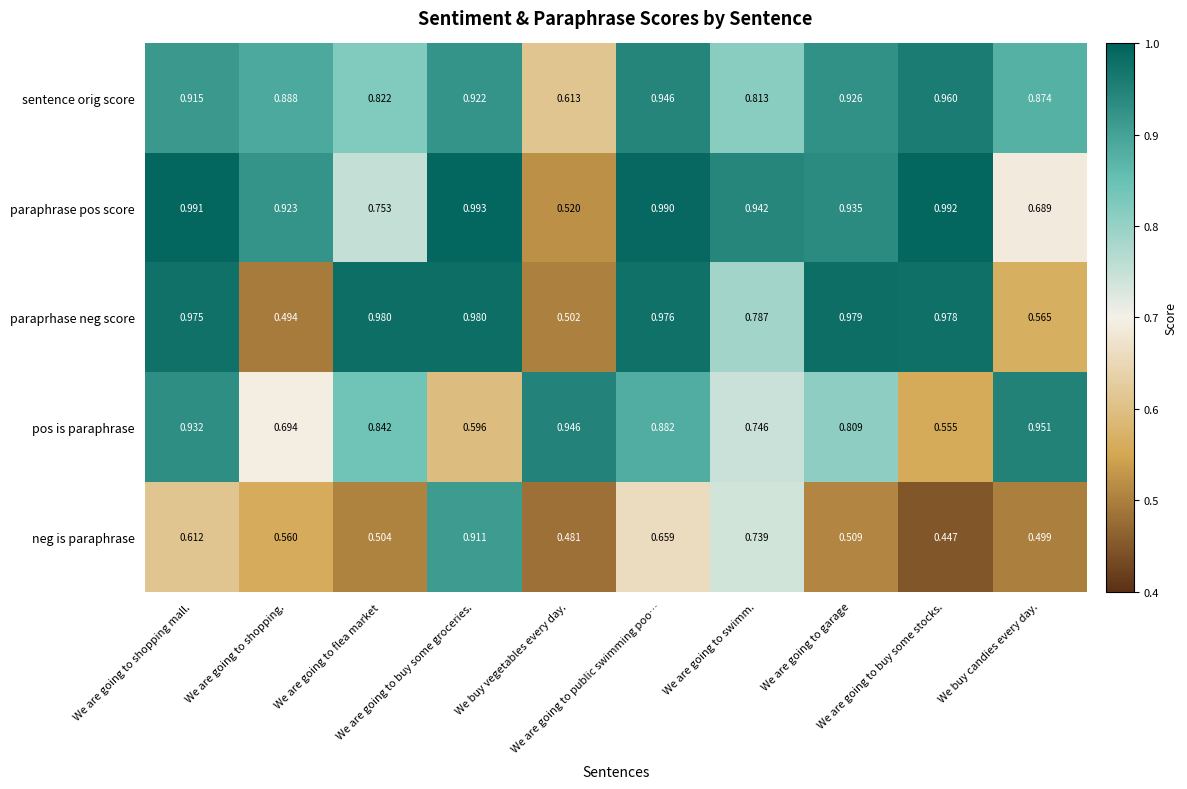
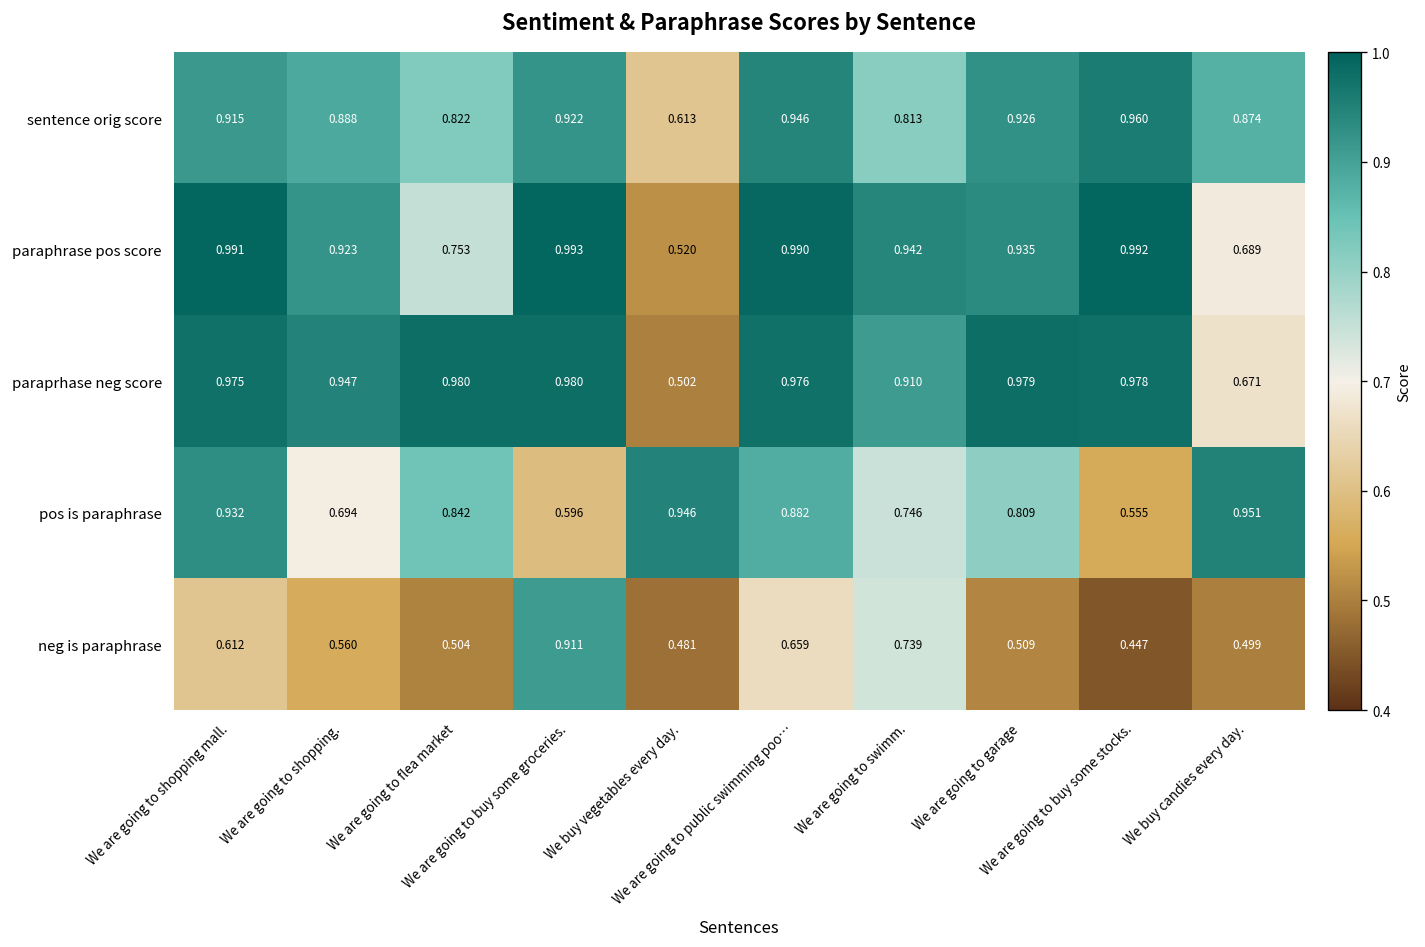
  {
    "sentence orig score": {
      "We are going to shopping mall.": 0.915,
      "We are going to shopping.": 0.888,
      "We are going to flea market": 0.822,
      "We are going to buy some groceries.": 0.922,
      "We buy vegetables every day.": 0.613,
      "We are going to public swimming poo…": 0.946,
      "We are going to swimm.": 0.813,
      "We are going to garage": 0.926,
      "We are going to buy some stocks.": 0.960,
      "We buy candies every day.": 0.874
    },
    "paraphrase pos score": {
      "We are going to shopping mall.": 0.991,
      "We are going to shopping.": 0.923,
      "We are going to flea market": 0.753,
      "We are going to buy some groceries.": 0.993,
      "We buy vegetables every day.": 0.520,
      "We are going to public swimming poo…": 0.990,
      "We are going to swimm.": 0.942,
      "We are going to garage": 0.935,
      "We are going to buy some stocks.": 0.992,
      "We buy candies every day.": 0.689
    },
    "paraprhase neg score": {
      "We are going to shopping mall.": 0.975,
-     "We are going to shopping.": 0.494,
+     "We are going to shopping.": 0.947,
      "We are going to flea market": 0.980,
      "We are going to buy some groceries.": 0.980,
      "We buy vegetables every day.": 0.502,
      "We are going to public swimming poo…": 0.976,
-     "We are going to swimm.": 0.787,
+     "We are going to swimm.": 0.910,
      "We are going to garage": 0.979,
      "We are going to buy some stocks.": 0.978,
-     "We buy candies every day.": 0.565
+     "We buy candies every day.": 0.671
    },
    "pos is paraphrase": {
      "We are going to shopping mall.": 0.932,
      "We are going to shopping.": 0.694,
      "We are going to flea market": 0.842,
      "We are going to buy some groceries.": 0.596,
      "We buy vegetables every day.": 0.946,
      "We are going to public swimming poo…": 0.882,
      "We are going to swimm.": 0.746,
      "We are going to garage": 0.809,
      "We are going to buy some stocks.": 0.555,
      "We buy candies every day.": 0.951
    },
    "neg is paraphrase": {
      "We are going to shopping mall.": 0.612,
      "We are going to shopping.": 0.560,
      "We are going to flea market": 0.504,
      "We are going to buy some groceries.": 0.911,
      "We buy vegetables every day.": 0.481,
      "We are going to public swimming poo…": 0.659,
      "We are going to swimm.": 0.739,
      "We are going to garage": 0.509,
      "We are going to buy some stocks.": 0.447,
      "We buy candies every day.": 0.499
    }
  }
